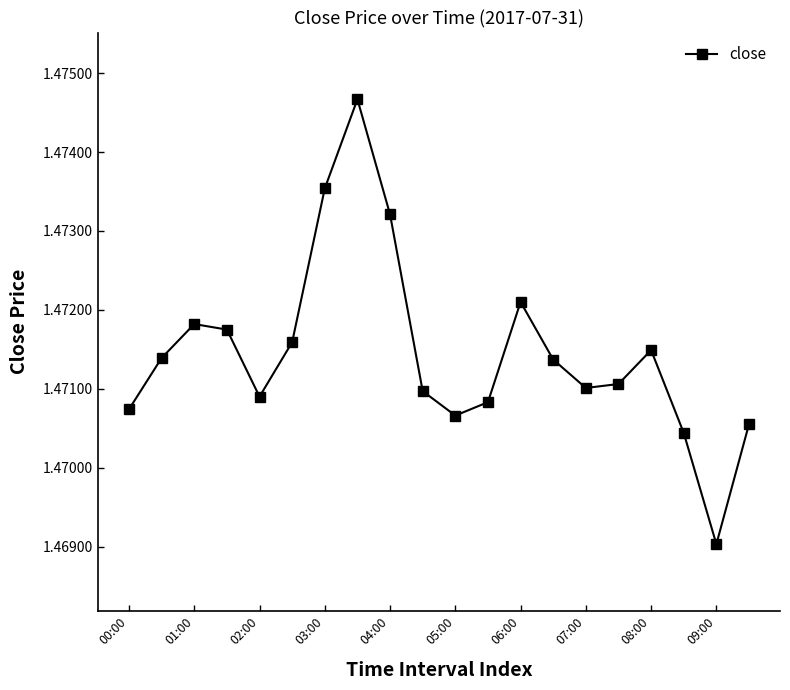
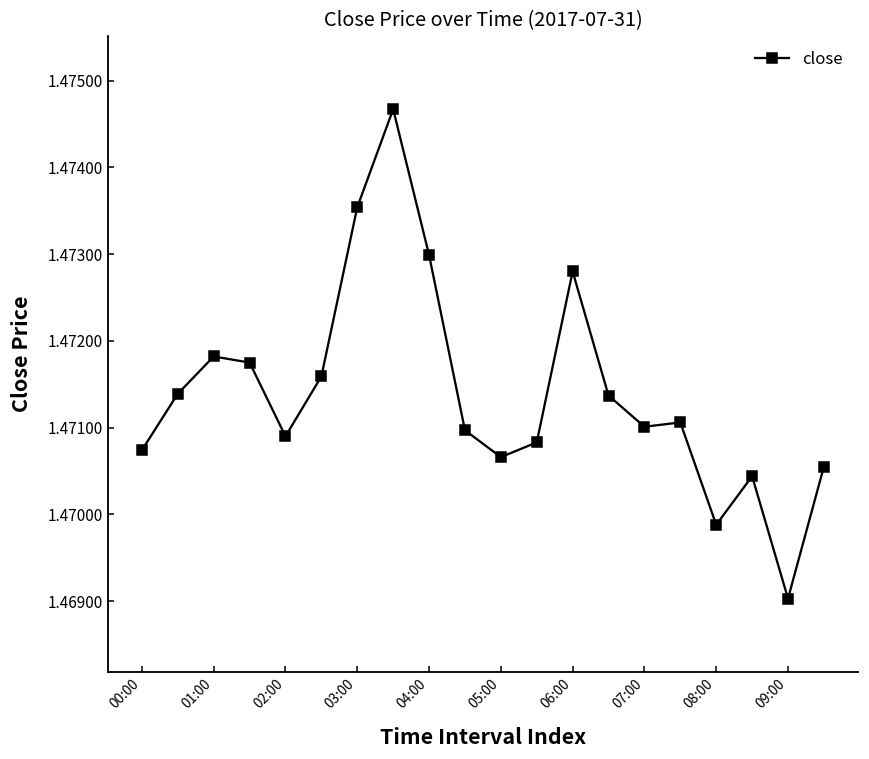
  {
    "00:00": 1.4707,
    "01:00": 1.4718,
    "02:00": 1.4709,
    "03:00": 1.4735,
-   "04:00": 1.4732,
+   "04:00": 1.4730,
    "05:00": 1.4707,
-   "06:00": 1.4721,
+   "06:00": 1.4728,
    "07:00": 1.4710,
-   "08:00": 1.4715,
+   "08:00": 1.4699,
    "09:00": 1.4690
  }
